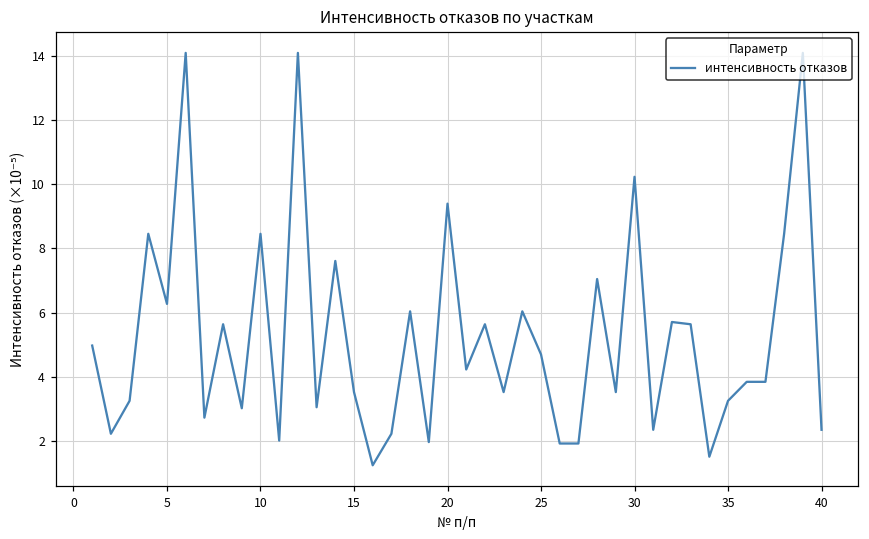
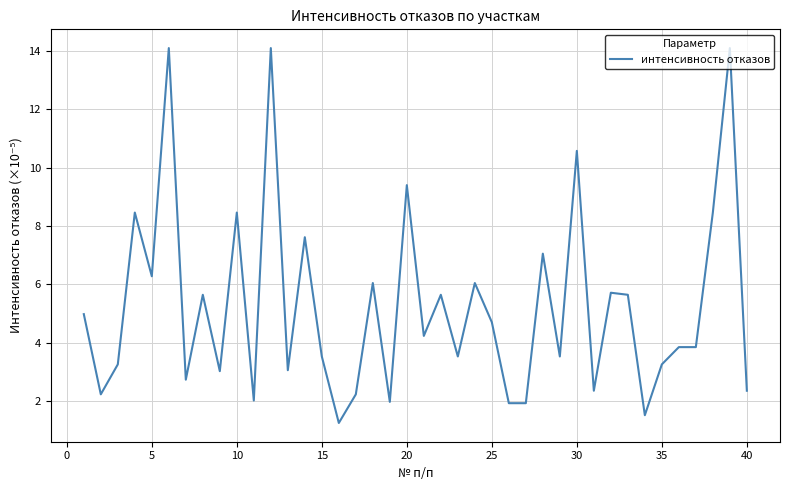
  {
    "5": 6.3,
    "10": 8.5,
    "15": 3.5,
    "20": 9.4,
    "25": 4.7,
-   "30": 10.2,
+   "30": 10.6,
    "35": 3.3,
    "40": 2.3
  }
